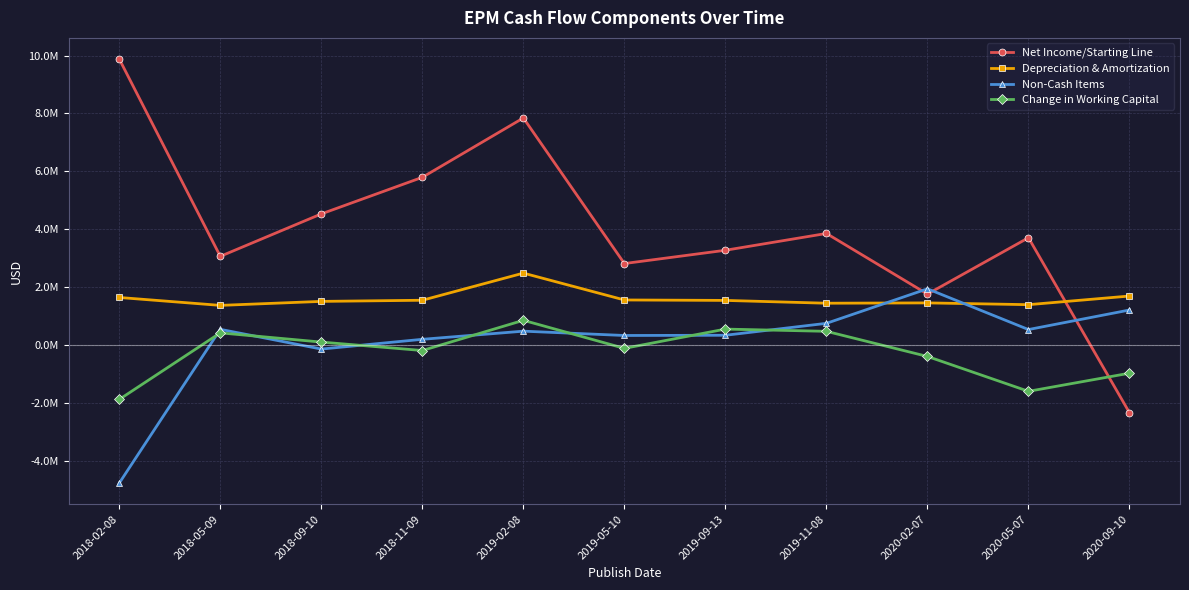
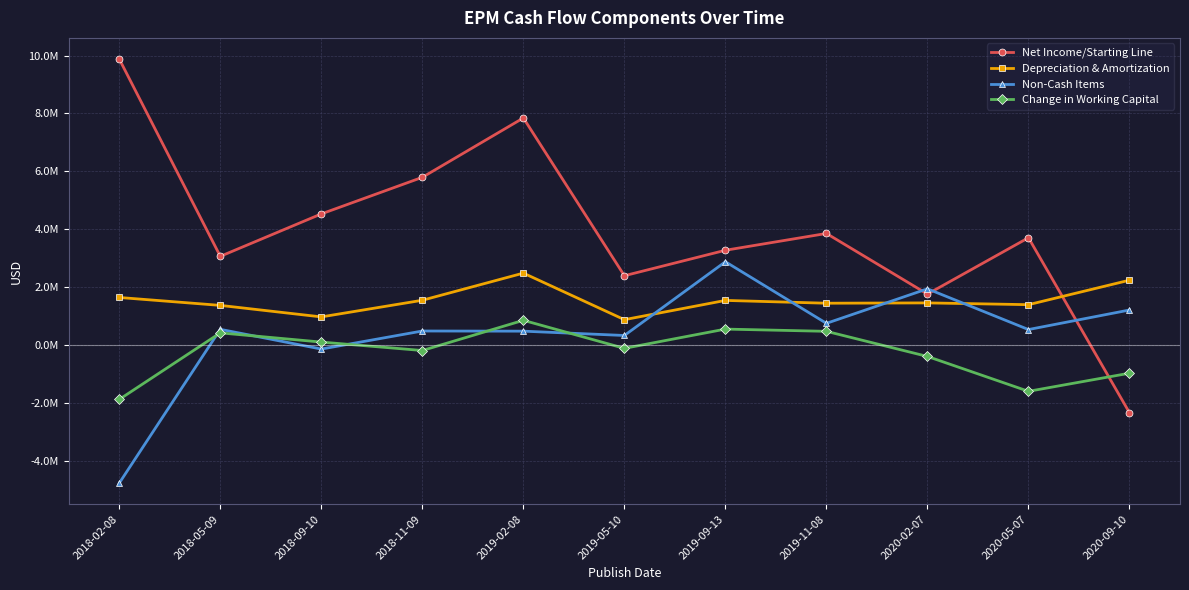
  {
    "Net Income/Starting Line": {
      "2018-02-08": 9900000,
      "2018-05-09": 3100000,
      "2018-09-10": 4500000,
      "2018-11-09": 5800000,
      "2019-02-08": 7800000,
-     "2019-05-10": 2800000,
+     "2019-05-10": 2400000,
      "2019-09-13": 3300000,
      "2019-11-08": 3900000,
      "2020-02-07": 1800000,
      "2020-05-07": 3700000,
      "2020-09-10": -2300000
    },
    "Depreciation & Amortization": {
      "2018-02-08": 1600000,
      "2018-05-09": 1400000,
-     "2018-09-10": 1500000,
+     "2018-09-10": 1000000,
      "2018-11-09": 1600000,
      "2019-02-08": 2500000,
-     "2019-05-10": 1600000,
+     "2019-05-10": 900000,
      "2019-09-13": 1500000,
      "2019-11-08": 1400000,
      "2020-02-07": 1500000,
      "2020-05-07": 1400000,
-     "2020-09-10": 1700000
+     "2020-09-10": 2200000
    },
    "Non-Cash Items": {
      "2018-02-08": -4800000,
      "2018-05-09": 500000,
      "2018-09-10": -100000,
-     "2018-11-09": 200000,
+     "2018-11-09": 500000,
      "2019-02-08": 500000,
      "2019-05-10": 300000,
-     "2019-09-13": 300000,
+     "2019-09-13": 2900000,
      "2019-11-08": 800000,
      "2020-02-07": 1900000,
      "2020-05-07": 500000,
      "2020-09-10": 1200000
    },
    "Change in Working Capital": {
      "2018-02-08": -1900000,
      "2018-05-09": 400000,
      "2018-09-10": 100000,
      "2018-11-09": -200000,
      "2019-02-08": 900000,
      "2019-05-10": -100000,
      "2019-09-13": 600000,
      "2019-11-08": 500000,
      "2020-02-07": -400000,
      "2020-05-07": -1600000,
      "2020-09-10": -1000000
    }
  }
